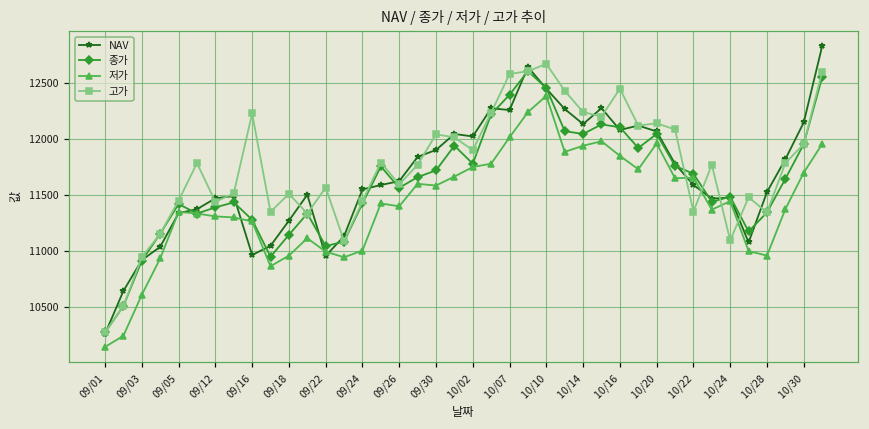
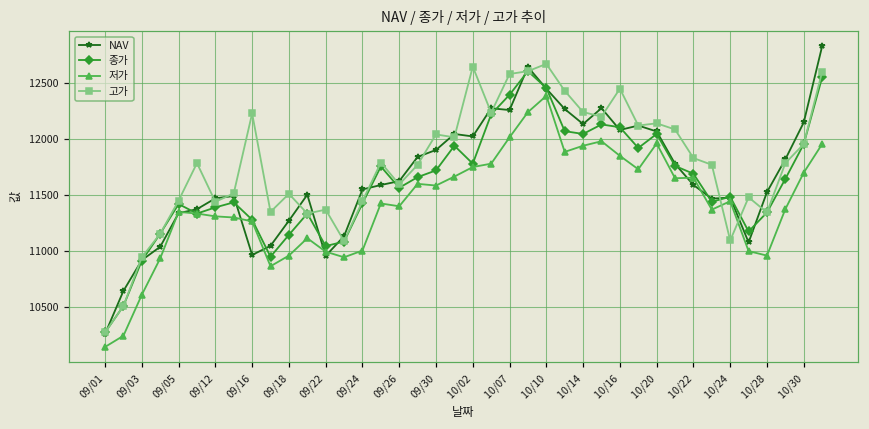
  {
    "고가": {
      "09/03": 10950,
      "09/05": 11450,
      "09/12": 11440,
      "09/16": 12230,
      "09/18": 11510,
-     "09/22": 11570,
+     "09/22": 11370,
      "09/26": 11600,
      "09/30": 12040,
-     "10/02": 11900,
+     "10/02": 12650,
      "10/07": 12580,
      "10/10": 12670,
      "10/14": 12240,
      "10/16": 12450,
      "10/20": 12140,
-     "10/22": 11350,
+     "10/22": 11830,
      "10/24": 11100
    }
  }
